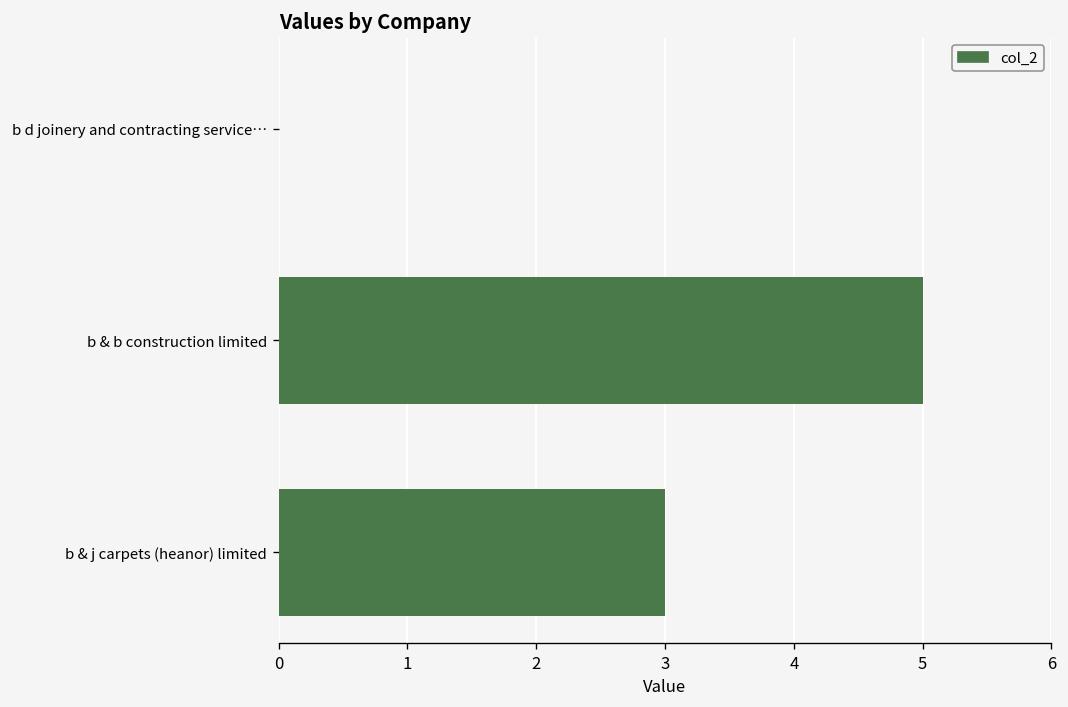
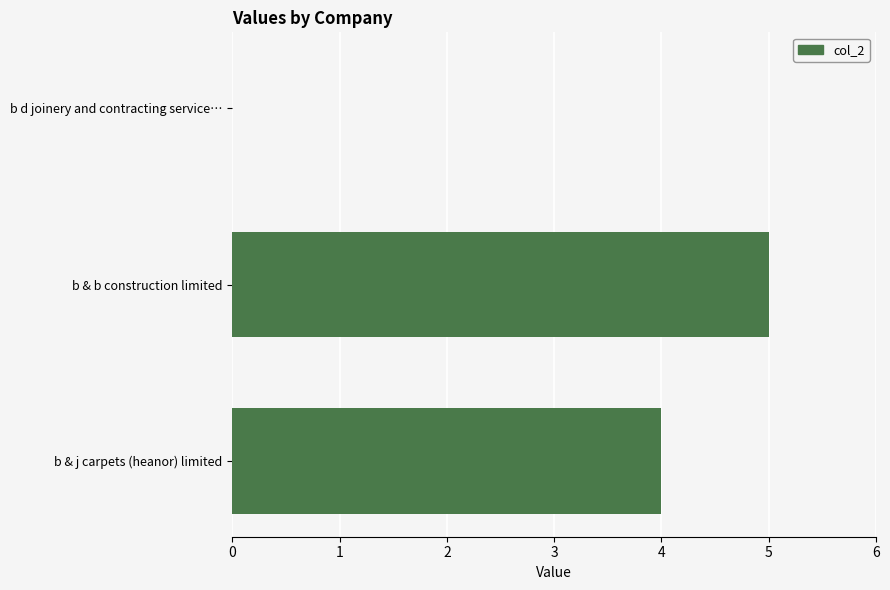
  {
    "b d joinery and contracting service…": 0,
    "b & b construction limited": 5,
-   "b & j carpets (heanor) limited": 3
+   "b & j carpets (heanor) limited": 4
  }
